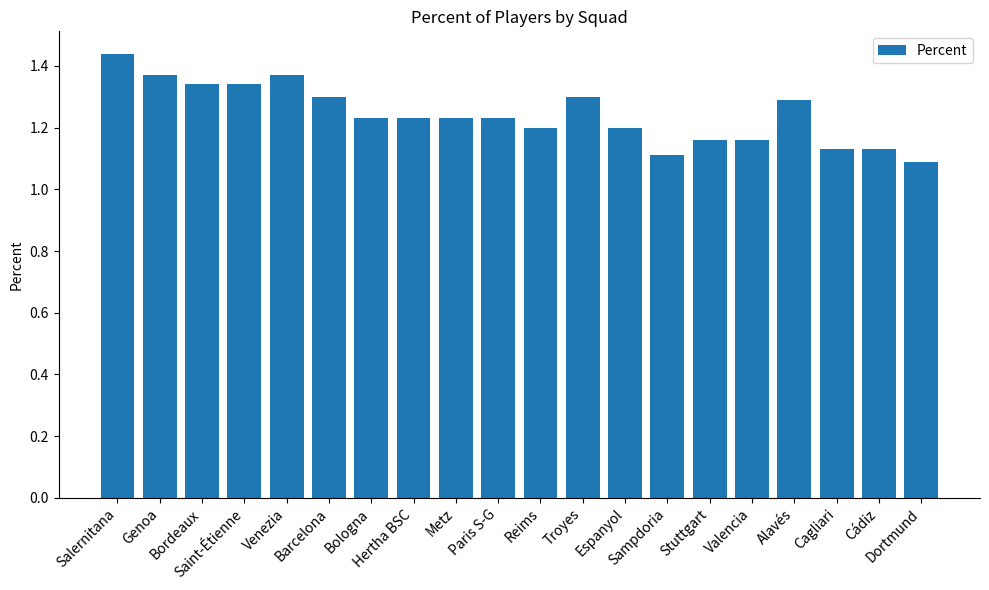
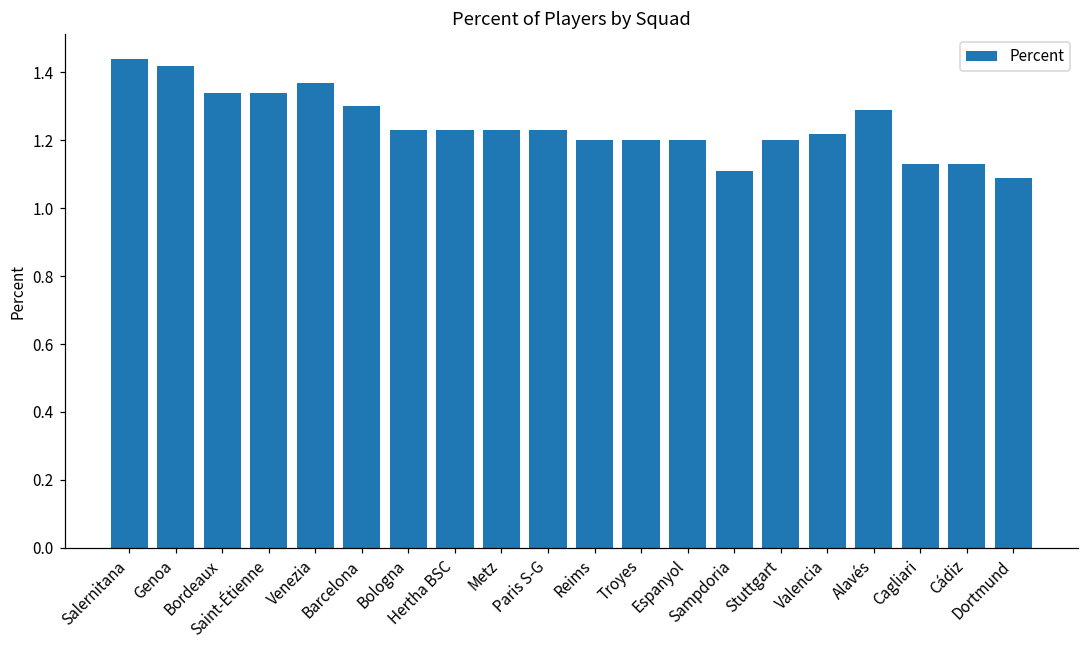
  {
    "Salernitana": 1.44,
-   "Genoa": 1.37,
+   "Genoa": 1.42,
    "Bordeaux": 1.34,
    "Saint-Étienne": 1.34,
    "Venezia": 1.37,
    "Barcelona": 1.30,
    "Bologna": 1.23,
    "Hertha BSC": 1.23,
    "Metz": 1.23,
    "Paris S-G": 1.23,
    "Reims": 1.20,
-   "Troyes": 1.3,
+   "Troyes": 1.2,
    "Espanyol": 1.20,
    "Sampdoria": 1.11,
-   "Stuttgart": 1.16,
-   "Valencia": 1.16,
+   "Stuttgart": 1.20,
+   "Valencia": 1.22,
    "Alavés": 1.29,
    "Cagliari": 1.13,
    "Cádiz": 1.13,
    "Dortmund": 1.09
  }
